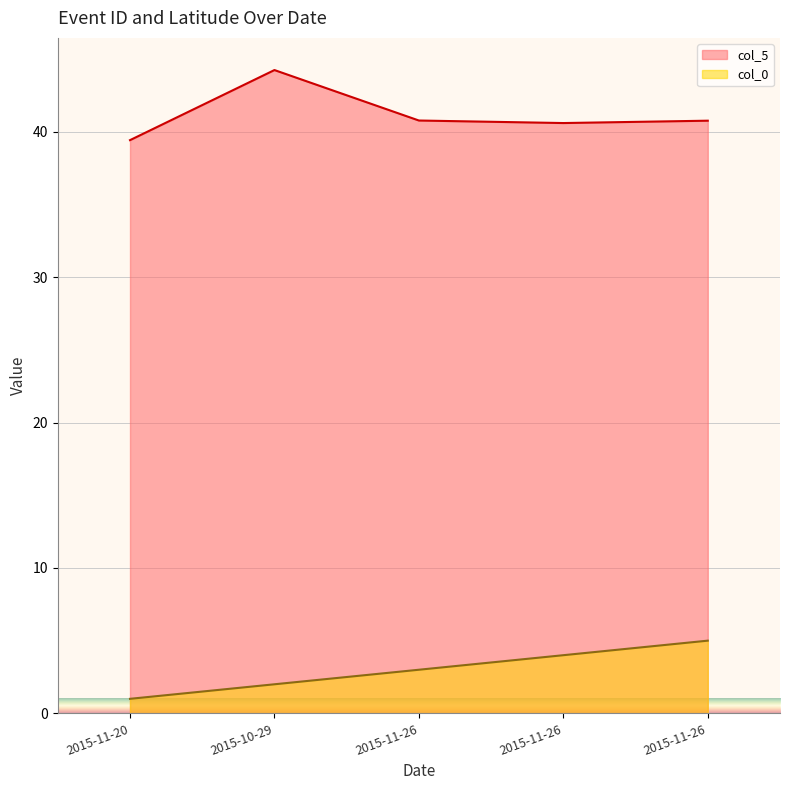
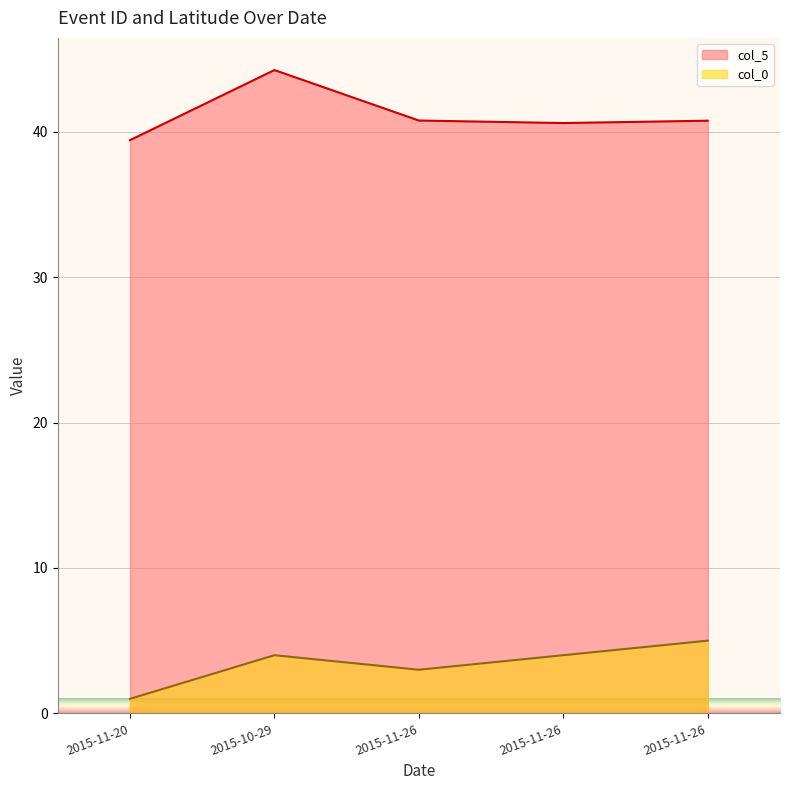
  {
    "col_5": {
      "2015-11-20": 39.4,
      "2015-10-29": 44.2
    },
    "col_0": {
      "2015-11-20": 1,
-     "2015-10-29": 2
+     "2015-10-29": 4
    }
  }
